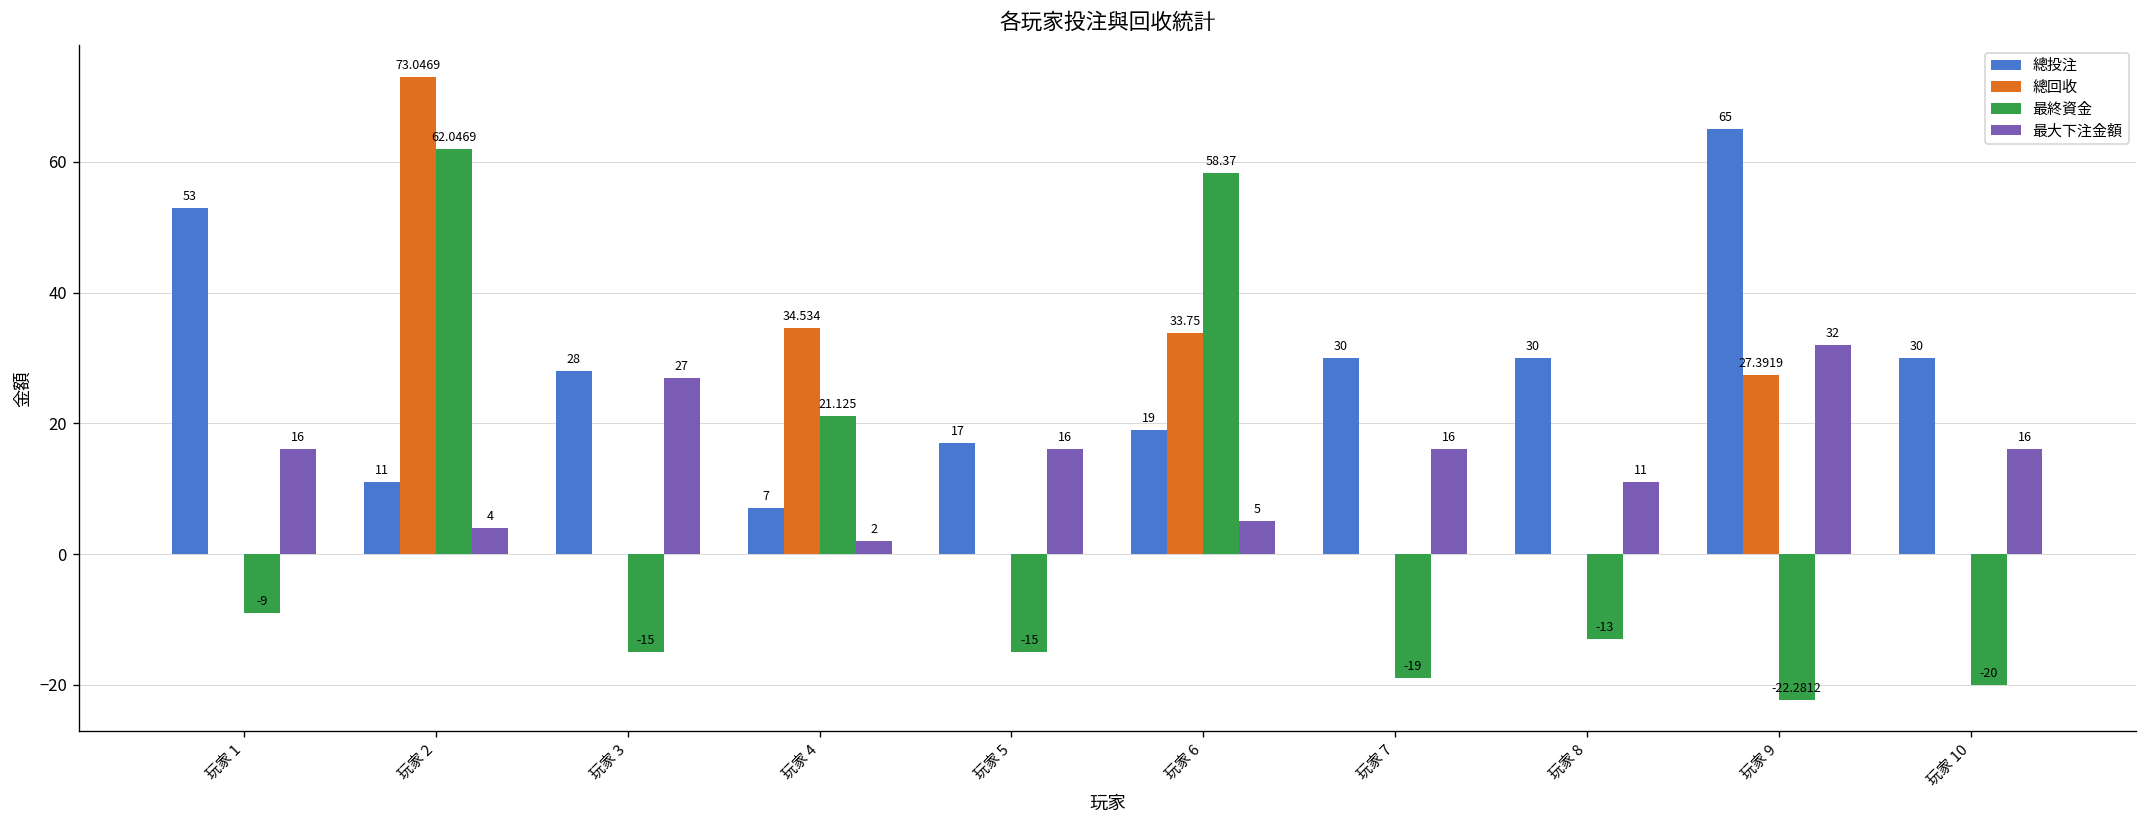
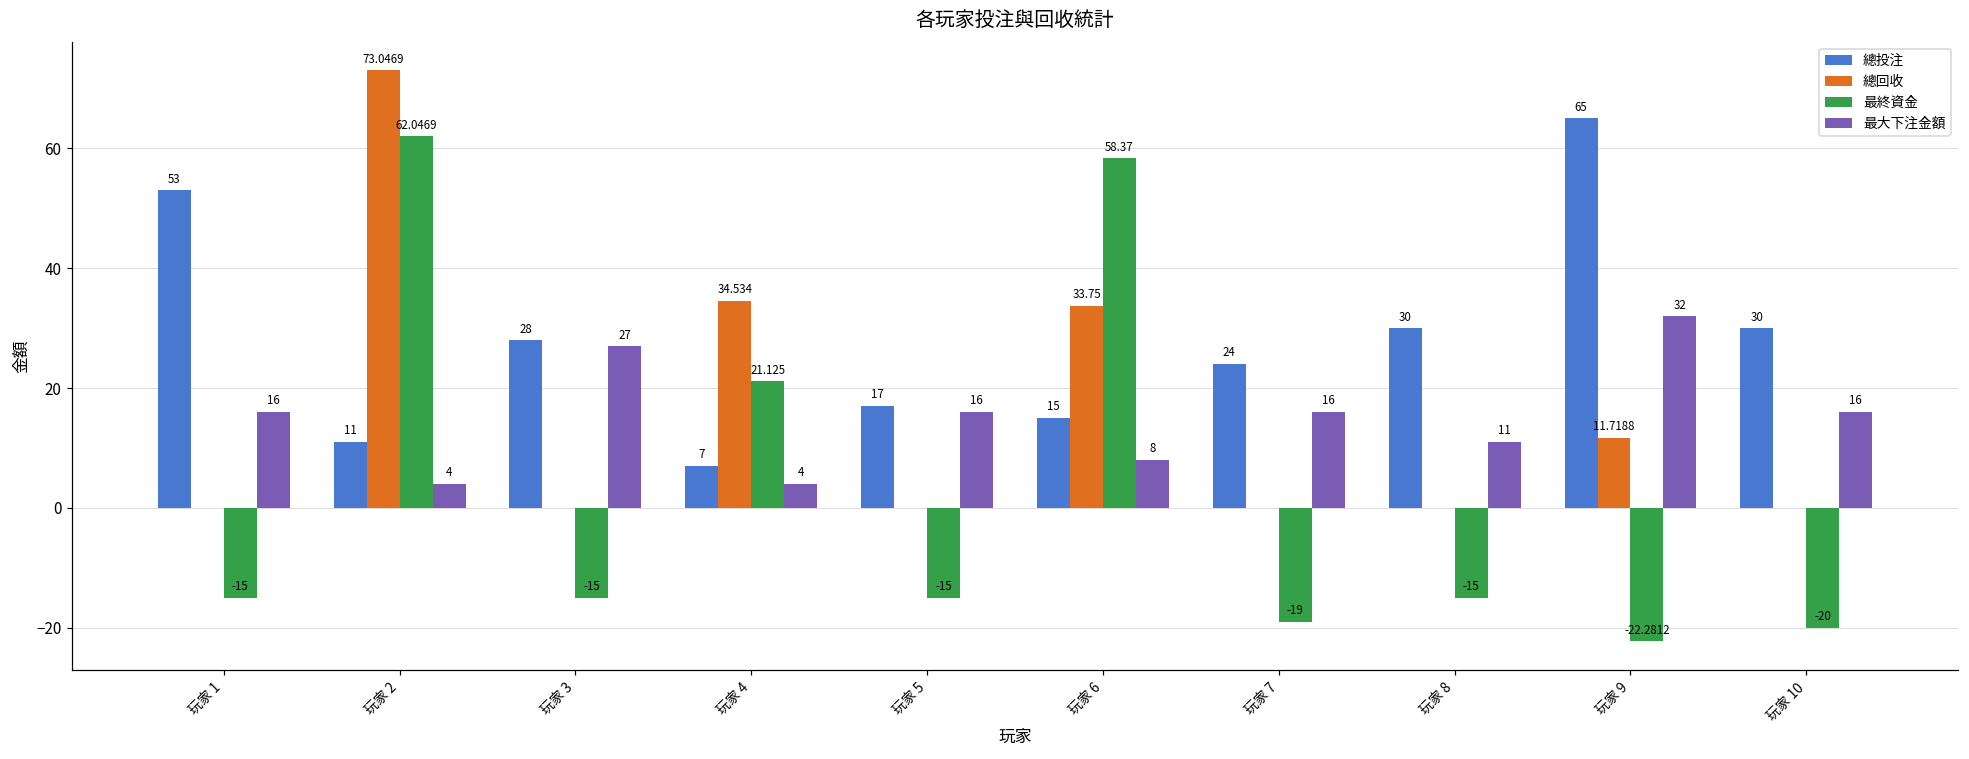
  {
    "總投注": {
      "玩家 1": 53,
      "玩家 2": 11,
      "玩家 3": 28,
      "玩家 4": 7,
      "玩家 5": 17,
-     "玩家 6": 19,
-     "玩家 7": 30,
+     "玩家 6": 15,
+     "玩家 7": 24,
      "玩家 8": 30,
      "玩家 9": 65,
      "玩家 10": 30
    },
    "總回收": {
      "玩家 2": 73.0469,
      "玩家 4": 34.534,
      "玩家 6": 33.75,
-     "玩家 9": 27.3919
+     "玩家 9": 11.7188
    },
    "最終資金": {
-     "玩家 1": -9,
+     "玩家 1": -15,
      "玩家 2": 62.0469,
      "玩家 3": -15,
      "玩家 4": 21.125,
      "玩家 5": -15,
      "玩家 6": 58.37,
      "玩家 7": -19,
-     "玩家 8": -13,
+     "玩家 8": -15,
      "玩家 9": -22.2812,
      "玩家 10": -20
    },
    "最大下注金額": {
      "玩家 1": 16,
      "玩家 2": 4,
      "玩家 3": 27,
-     "玩家 4": 2,
+     "玩家 4": 4,
      "玩家 5": 16,
-     "玩家 6": 5,
+     "玩家 6": 8,
      "玩家 7": 16,
      "玩家 8": 11,
      "玩家 9": 32,
      "玩家 10": 16
    }
  }
